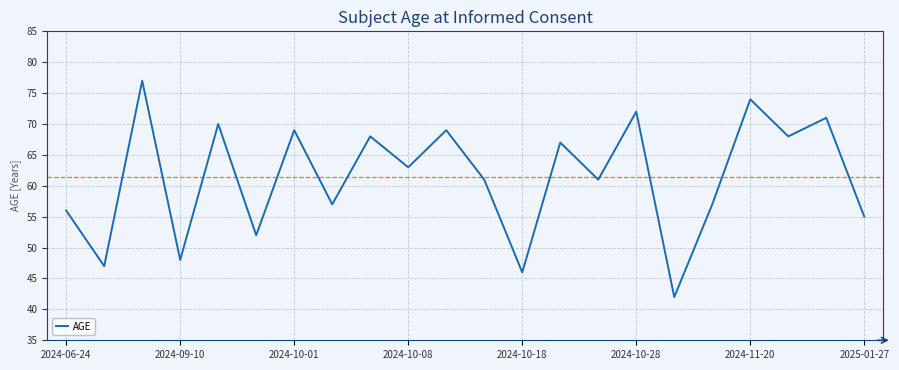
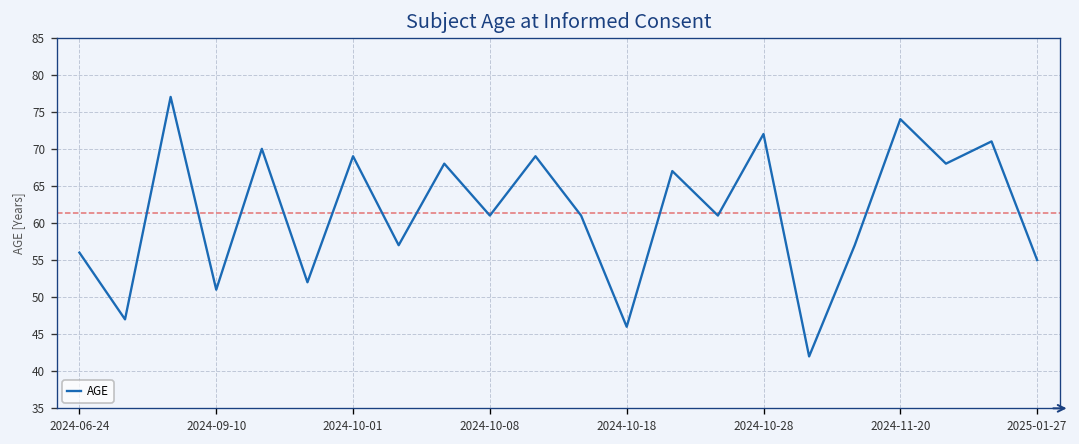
  {
    "2024-06-24": 56,
-   "2024-09-10": 48,
+   "2024-09-10": 51,
    "2024-10-01": 69,
-   "2024-10-08": 63,
+   "2024-10-08": 61,
    "2024-10-18": 46,
    "2025-01-27": 55
  }
